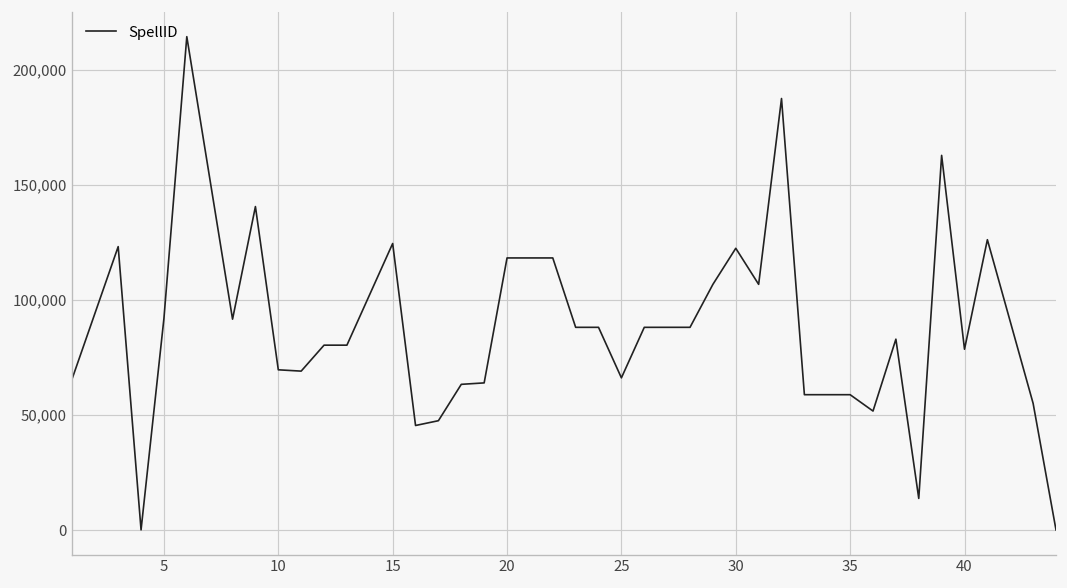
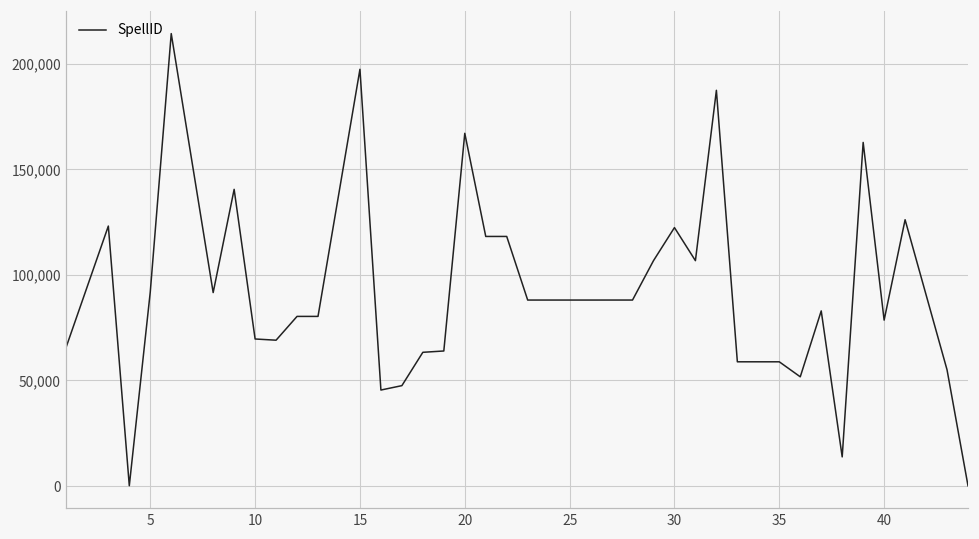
  {
    "5": "92,000",
    "10": "70,000",
-   "15": "124,000",
-   "20": "118,000",
-   "25": "66,000",
+   "15": "197,000",
+   "20": "167,000",
+   "25": "88,000",
    "30": "122,000",
    "35": "59,000",
    "40": "79,000"
  }
